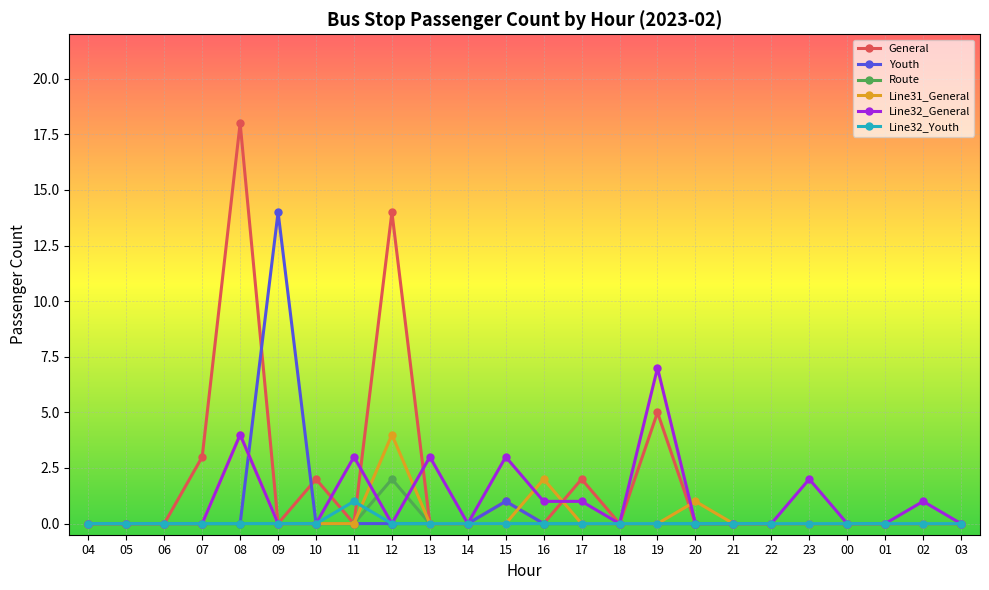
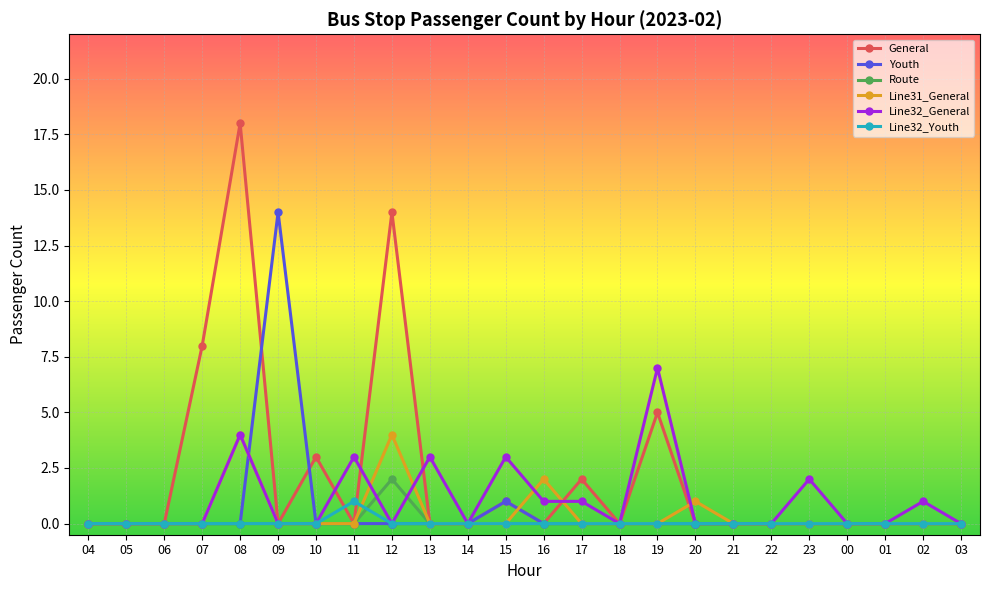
  {
    "General": {
-     "07": 3,
+     "07": 8,
      "08": 18,
-     "10": 2,
+     "10": 3,
      "12": 14,
      "17": 2,
      "19": 5
    },
    "Youth": {
      "09": 14
    },
    "Route": {
      "12": 2
    },
    "Line31_General": {
      "12": 4,
      "16": 2,
      "20": 1
    },
    "Line32_General": {
      "11": 3,
      "13": 3,
      "15": 3,
      "16": 1,
      "17": 1,
      "19": 7,
      "23": 2,
      "02": 1
    },
    "Line32_Youth": {
      "11": 1
    }
  }
